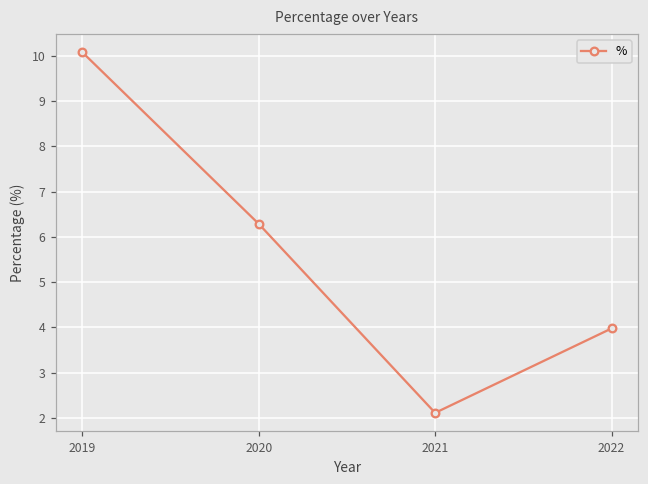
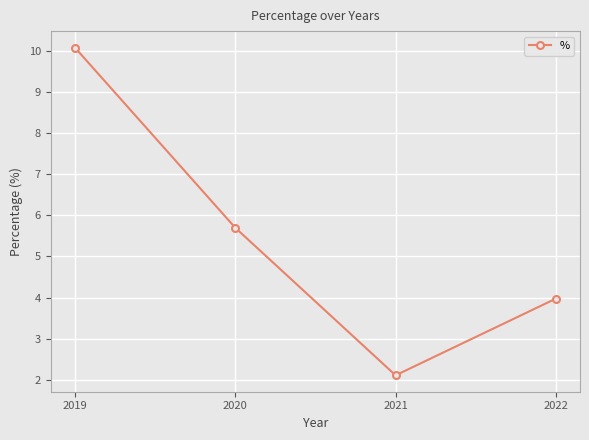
  {
    "2019": 10.1,
-   "2020": 6.3,
+   "2020": 5.7,
    "2021": 2.1,
    "2022": 4.0
  }
